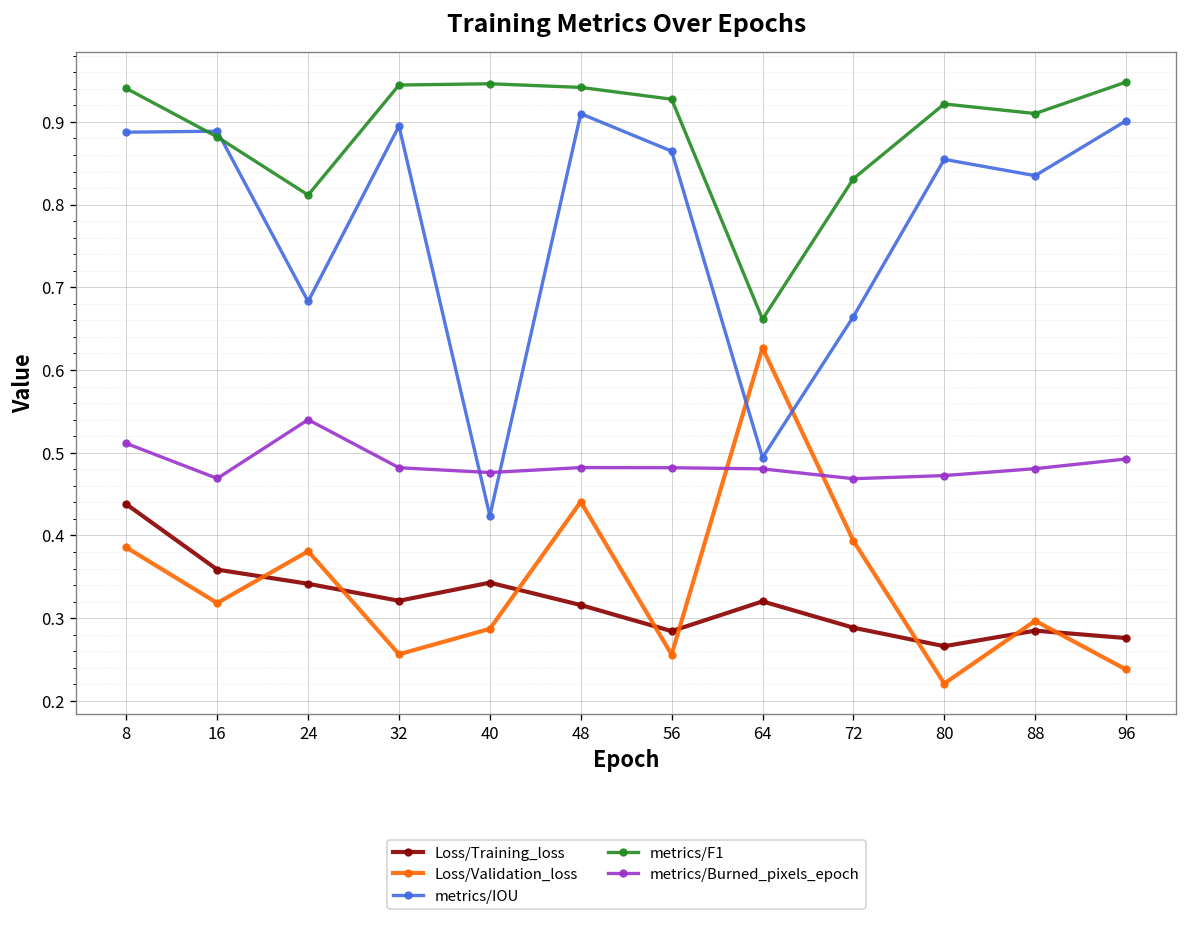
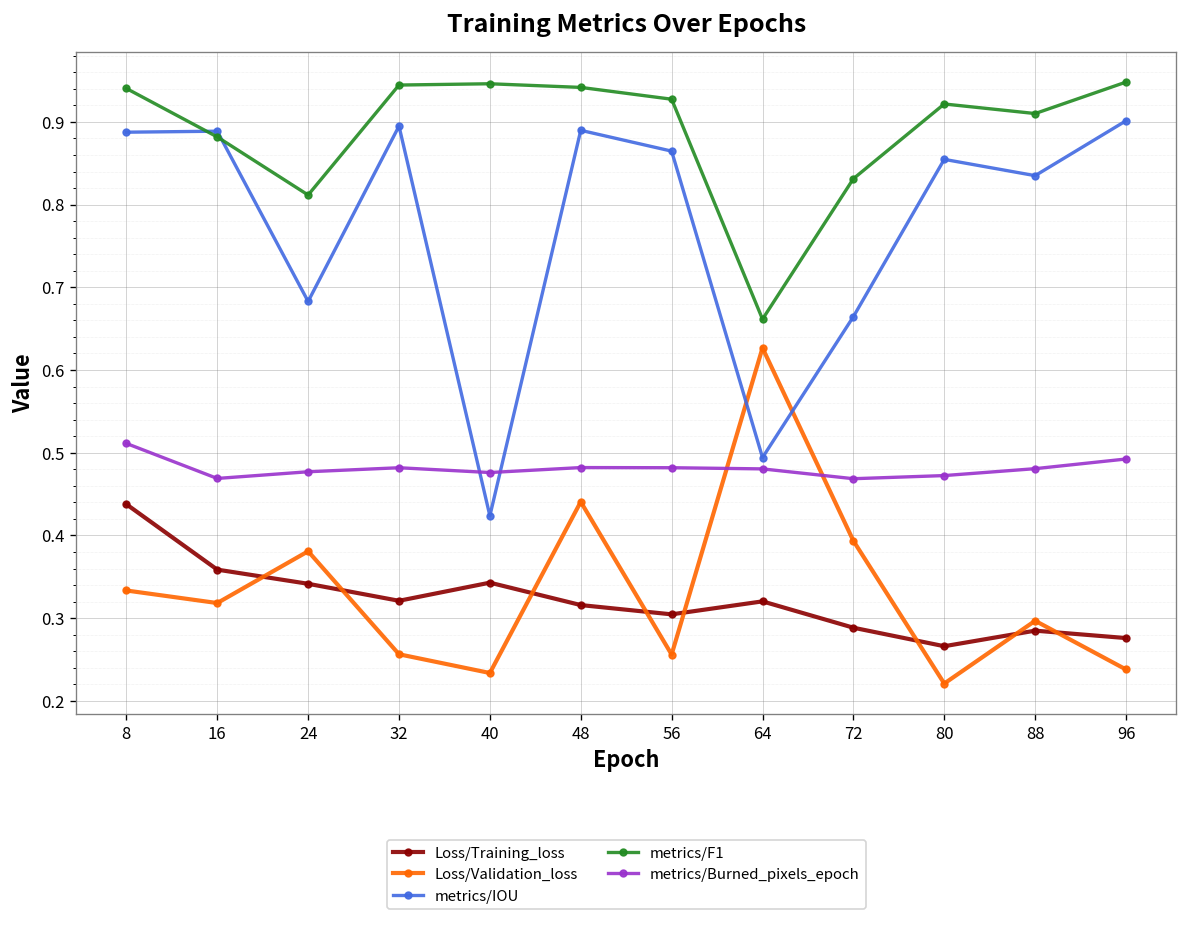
  {
    "Loss/Training_loss": {
      "8": 0.44,
      "16": 0.36,
      "24": 0.34,
      "32": 0.32,
      "40": 0.34,
      "48": 0.32,
-     "56": 0.28,
+     "56": 0.30,
      "64": 0.32,
      "72": 0.29,
      "80": 0.27,
      "88": 0.28,
      "96": 0.28
    },
    "Loss/Validation_loss": {
-     "8": 0.39,
+     "8": 0.33,
      "16": 0.32,
      "24": 0.38,
      "32": 0.26,
-     "40": 0.29,
+     "40": 0.23,
      "48": 0.44,
      "56": 0.26,
      "64": 0.63,
      "72": 0.39,
      "80": 0.22,
      "88": 0.30,
      "96": 0.24
    },
    "metrics/IOU": {
      "8": 0.89,
      "16": 0.89,
      "24": 0.68,
      "32": 0.89,
      "40": 0.42,
-     "48": 0.91,
+     "48": 0.89,
      "56": 0.86,
      "64": 0.49,
      "72": 0.66,
      "80": 0.85,
      "88": 0.83,
      "96": 0.90
    },
    "metrics/F1": {
      "8": 0.94,
      "16": 0.88,
      "24": 0.81,
      "32": 0.94,
      "40": 0.95,
      "48": 0.94,
      "56": 0.93,
      "64": 0.66,
      "72": 0.83,
      "80": 0.92,
      "88": 0.91,
      "96": 0.95
    },
    "metrics/Burned_pixels_epoch": {
      "8": 0.51,
      "16": 0.47,
-     "24": 0.54,
+     "24": 0.48,
      "32": 0.48,
      "40": 0.48,
      "48": 0.48,
      "56": 0.48,
      "64": 0.48,
      "72": 0.47,
      "80": 0.47,
      "88": 0.48,
      "96": 0.49
    }
  }
